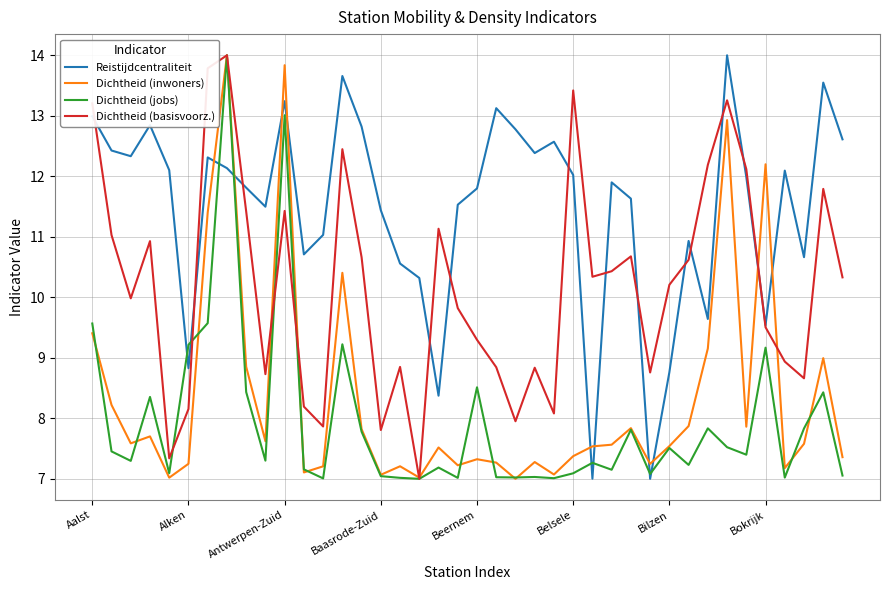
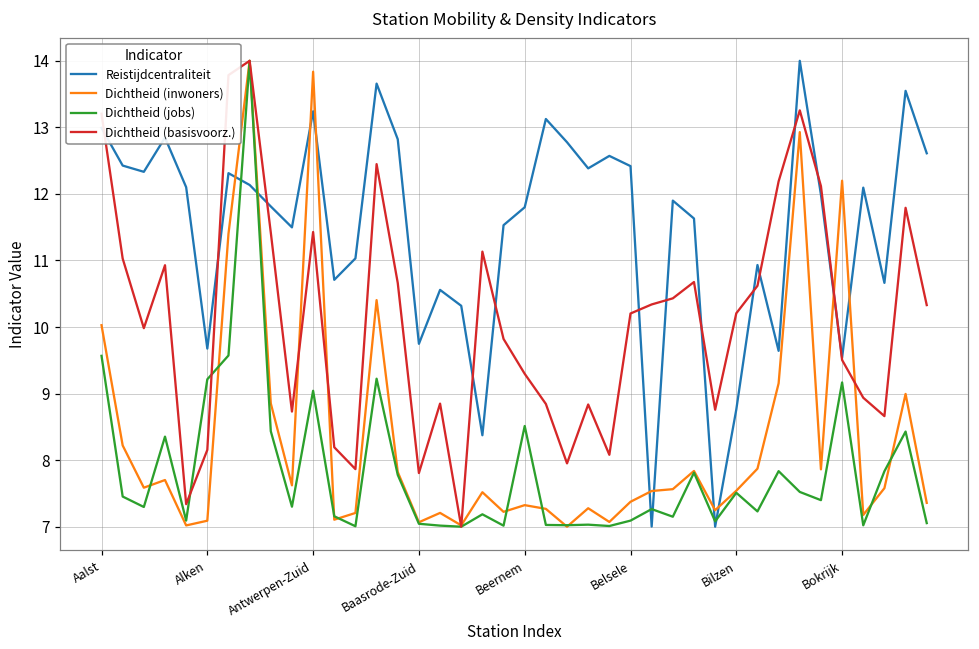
  {
    "Reistijdcentraliteit": {
-     "Alken": 8.8,
+     "Alken": 9.7,
      "Antwerpen-Zuid": 13.2,
-     "Baasrode-Zuid": 11.4,
+     "Baasrode-Zuid": 9.7,
      "Beernem": 11.8,
-     "Belsele": 12.0,
+     "Belsele": 12.4,
      "Bilzen": 8.8
    },
    "Dichtheid (inwoners)": {
-     "Aalst": 9.4,
-     "Alken": 7.2,
+     "Aalst": 10.0,
+     "Alken": 7.1,
      "Antwerpen-Zuid": 13.8,
      "Beernem": 7.3,
      "Belsele": 7.4,
      "Bokrijk": 12.2
    },
    "Dichtheid (jobs)": {
      "Aalst": 9.6,
      "Alken": 9.2,
-     "Antwerpen-Zuid": 13.0,
+     "Antwerpen-Zuid": 9.0,
      "Beernem": 8.5,
      "Belsele": 7.1,
      "Bokrijk": 9.2
    },
    "Dichtheid (basisvoorz.)": {
      "Alken": 8.2,
      "Antwerpen-Zuid": 11.4,
      "Baasrode-Zuid": 7.8,
      "Beernem": 9.3,
-     "Belsele": 13.4,
+     "Belsele": 10.2,
      "Bilzen": 10.2
    }
  }
